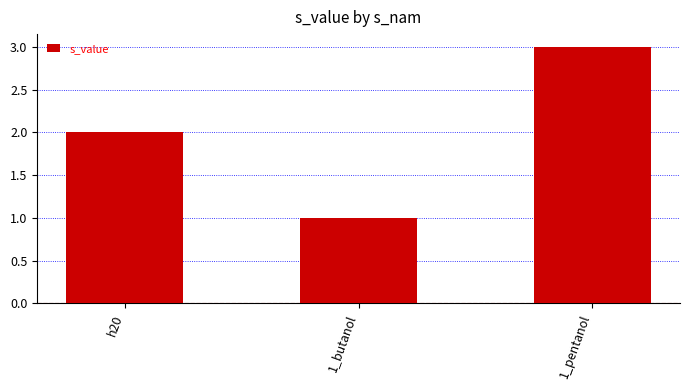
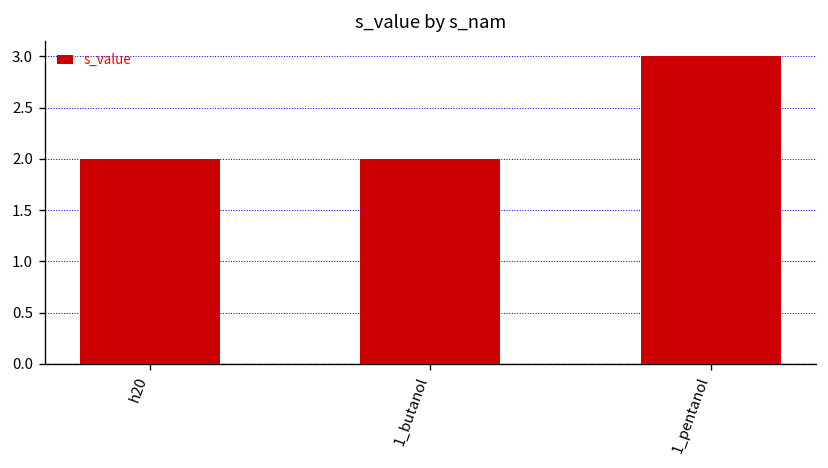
  {
    "h20": 2,
-   "1_butanol": 1,
+   "1_butanol": 2,
    "1_pentanol": 3
  }
